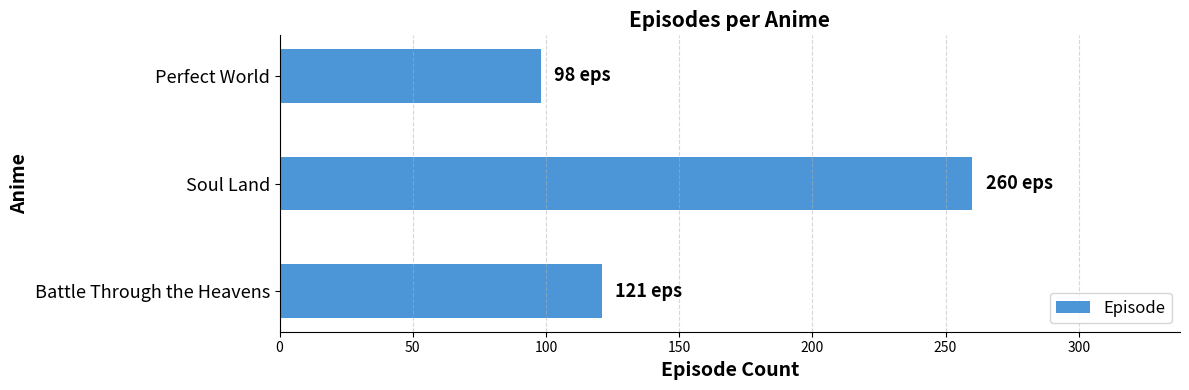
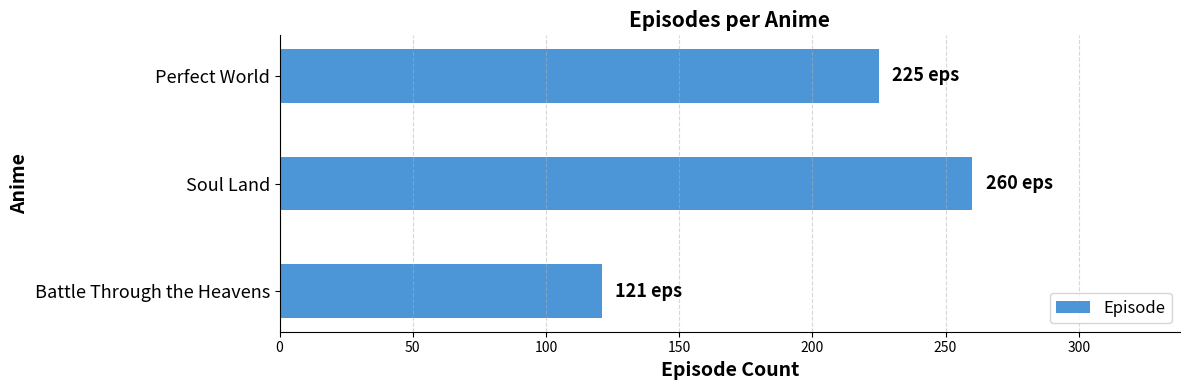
  {
-   "Perfect World": 98,
+   "Perfect World": 225,
    "Soul Land": 260,
    "Battle Through the Heavens": 121
  }
